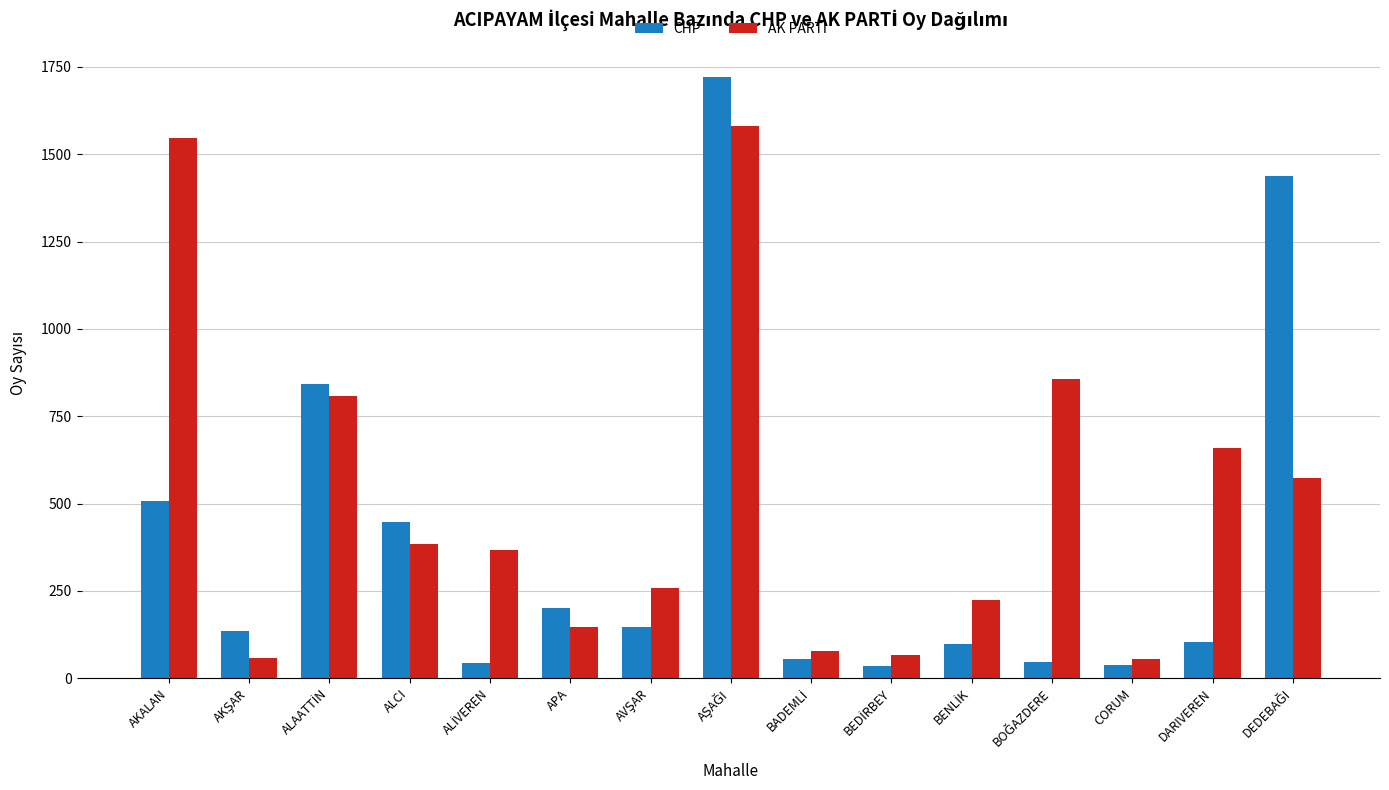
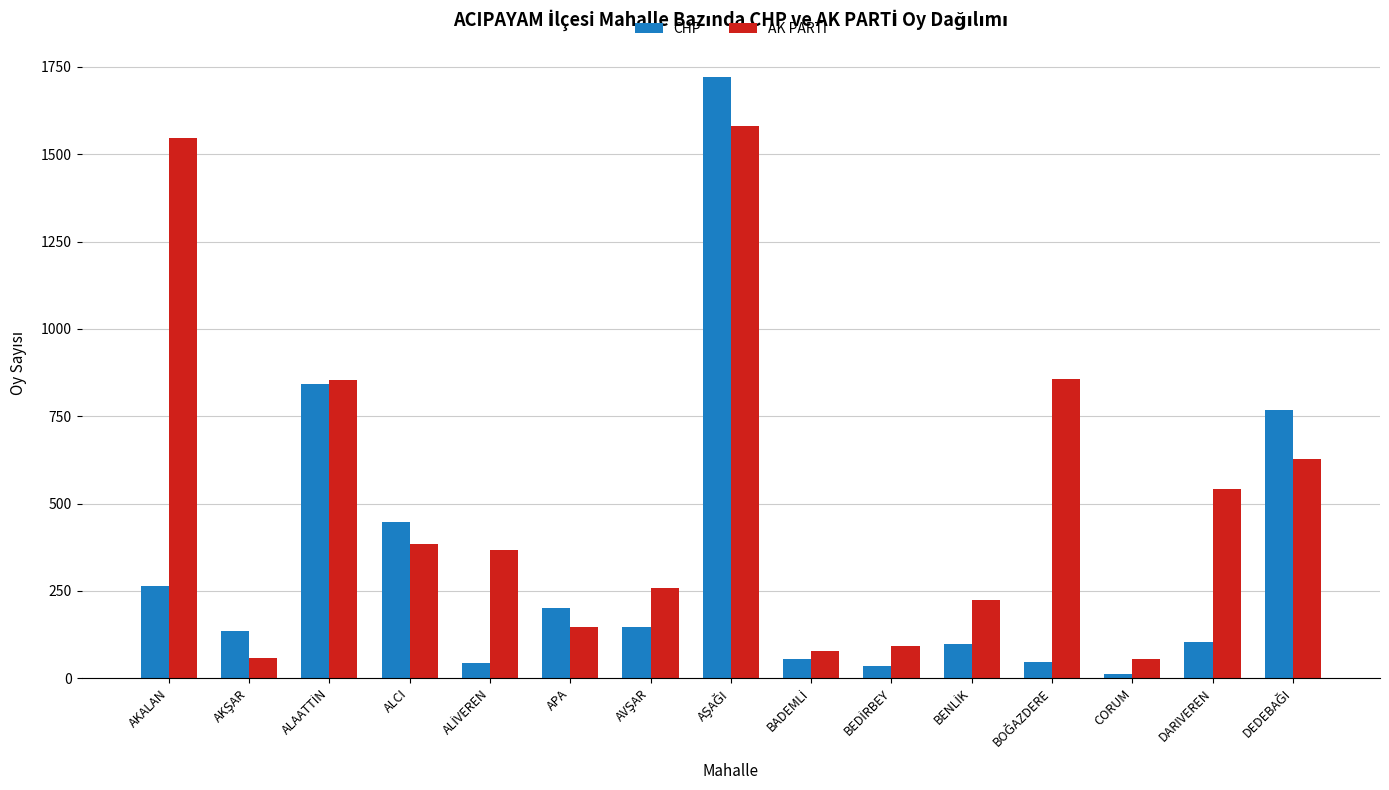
  {
    "CHP": {
-     "AKALAN": 510,
+     "AKALAN": 270,
      "AKŞAR": 140,
      "ALAATTİN": 840,
      "ALCI": 450,
      "ALİVEREN": 40,
      "APA": 200,
      "AVŞAR": 150,
      "AŞAĞI": 1720,
      "BADEMLİ": 60,
      "BEDİRBEY": 40,
      "BENLİK": 100,
      "BOĞAZDERE": 50,
-     "CORUM": 40,
+     "CORUM": 10,
      "DARIVEREN": 100,
-     "DEDEBAĞI": 1440
+     "DEDEBAĞI": 770
    },
    "AK PARTİ": {
      "AKALAN": 1550,
      "AKŞAR": 60,
-     "ALAATTİN": 810,
+     "ALAATTİN": 850,
      "ALCI": 390,
      "ALİVEREN": 370,
      "APA": 150,
      "AVŞAR": 260,
      "AŞAĞI": 1580,
      "BADEMLİ": 80,
-     "BEDİRBEY": 70,
+     "BEDİRBEY": 90,
      "BENLİK": 230,
      "BOĞAZDERE": 860,
      "CORUM": 60,
-     "DARIVEREN": 660,
-     "DEDEBAĞI": 570
+     "DARIVEREN": 540,
+     "DEDEBAĞI": 630
    }
  }
